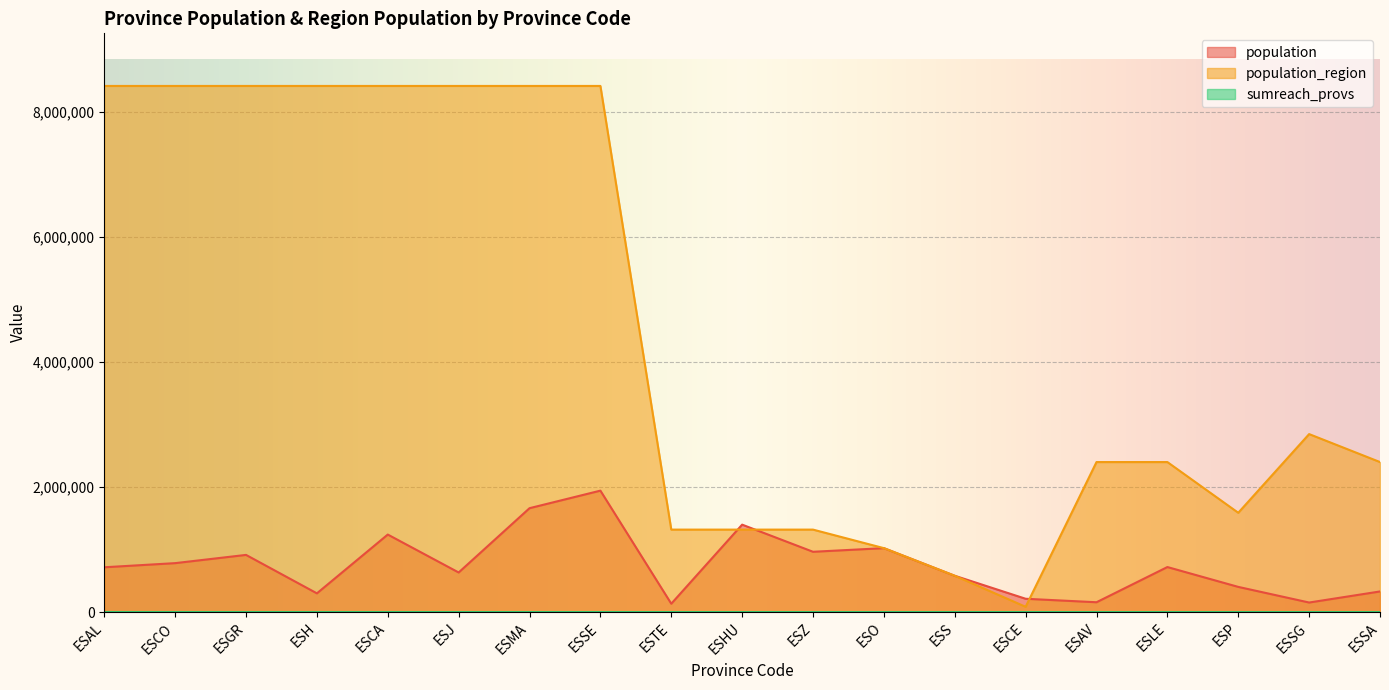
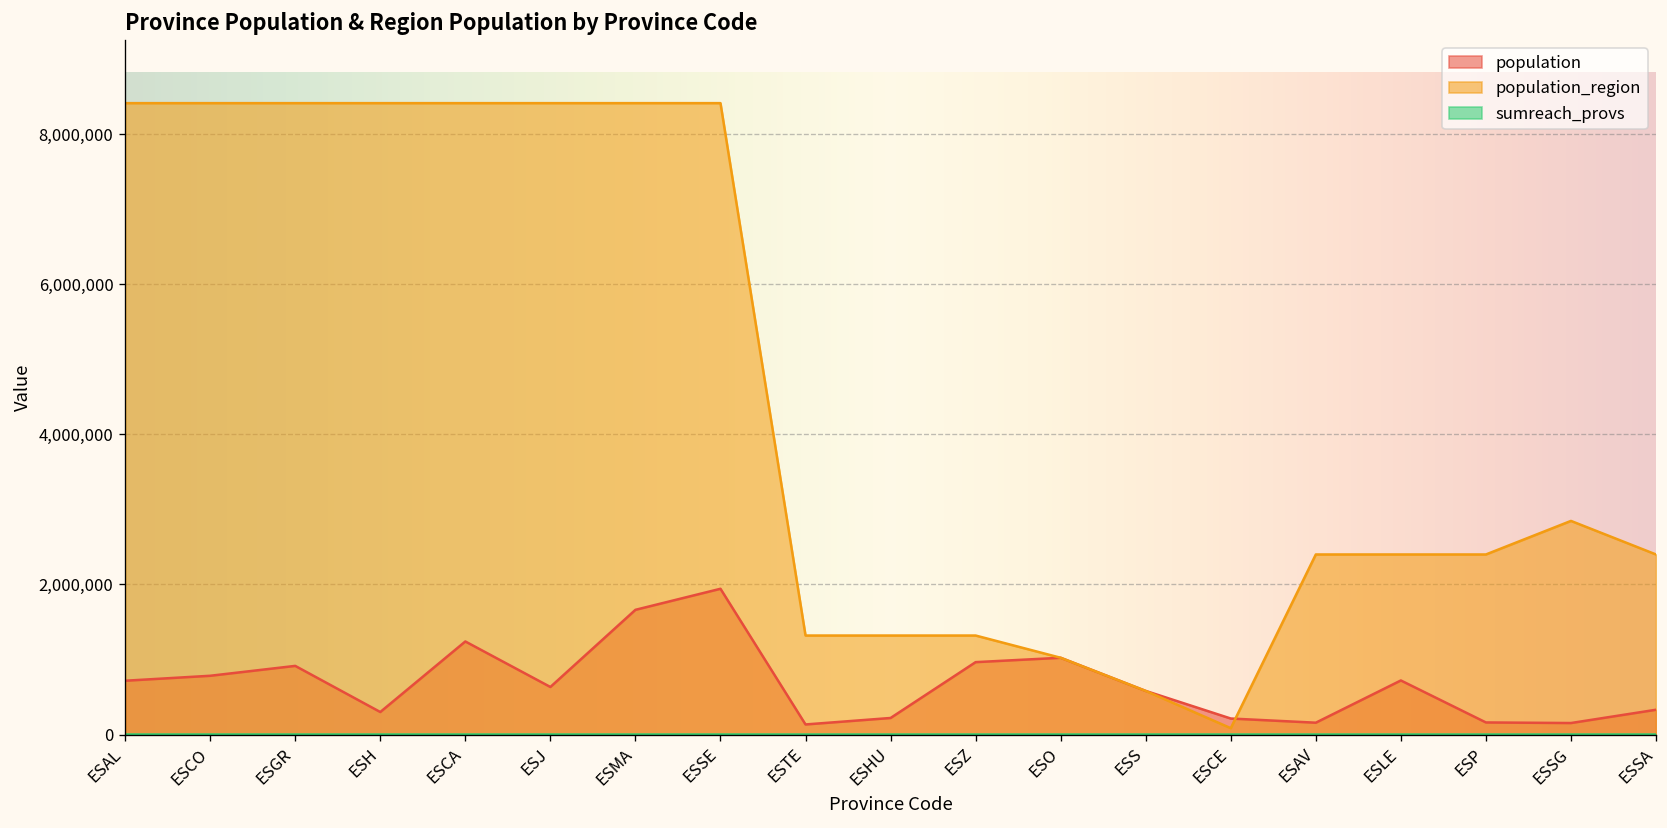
  {
    "population": {
      "ESAL": "700,000",
      "ESCO": "800,000",
      "ESGR": "900,000",
      "ESH": "300,000",
      "ESCA": "1,200,000",
      "ESJ": "600,000",
      "ESMA": "1,700,000",
      "ESSE": "1,900,000",
      "ESTE": "100,000",
-     "ESHU": "1,400,000",
+     "ESHU": "200,000",
      "ESZ": "1,000,000",
      "ESCE": "200,000",
      "ESAV": "200,000",
      "ESLE": "700,000",
-     "ESP": "400,000",
+     "ESP": "200,000",
      "ESSG": "200,000",
      "ESSA": "300,000"
    },
    "population_region": {
      "ESAL": "8,400,000",
      "ESCO": "8,400,000",
      "ESGR": "8,400,000",
      "ESH": "8,400,000",
      "ESCA": "8,400,000",
      "ESJ": "8,400,000",
      "ESMA": "8,400,000",
      "ESSE": "8,400,000",
      "ESTE": "1,300,000",
      "ESHU": "1,300,000",
      "ESZ": "1,300,000",
      "ESCE": "100,000",
      "ESAV": "2,400,000",
      "ESLE": "2,400,000",
-     "ESP": "1,600,000",
+     "ESP": "2,400,000",
      "ESSG": "2,800,000",
      "ESSA": "2,400,000"
    },
    "sumreach_provs": {
      "ESAL": "0",
      "ESCO": "0",
      "ESGR": "0",
      "ESH": "0",
      "ESCA": "0",
      "ESJ": "0",
      "ESMA": "0",
      "ESSE": "0",
      "ESTE": "0",
      "ESHU": "0",
      "ESZ": "0",
      "ESO": "0",
      "ESS": "0",
      "ESCE": "0",
      "ESAV": "0",
      "ESLE": "0",
      "ESP": "0",
      "ESSG": "0",
      "ESSA": "0"
    }
  }
